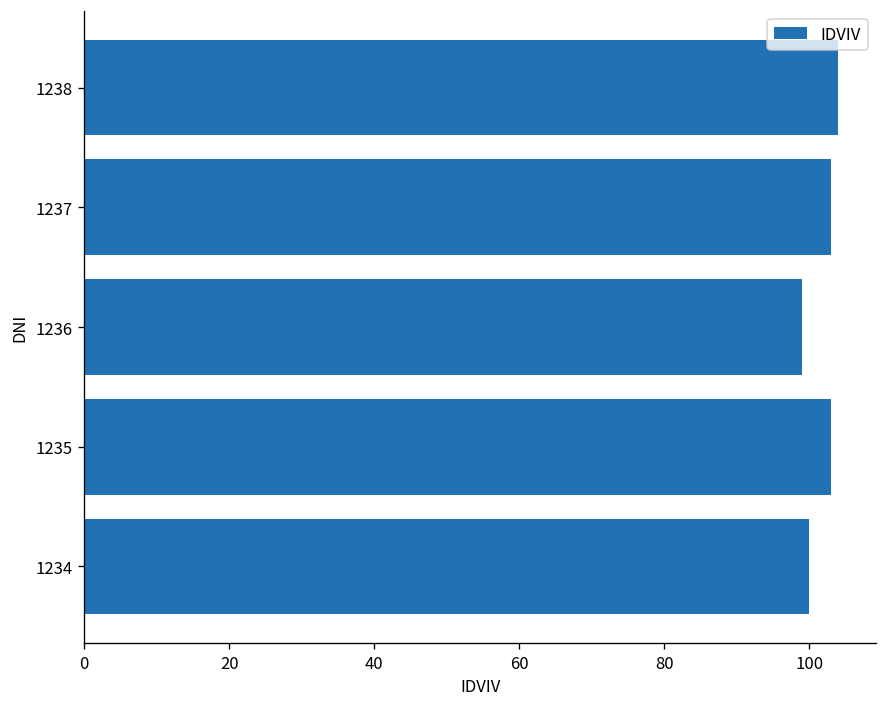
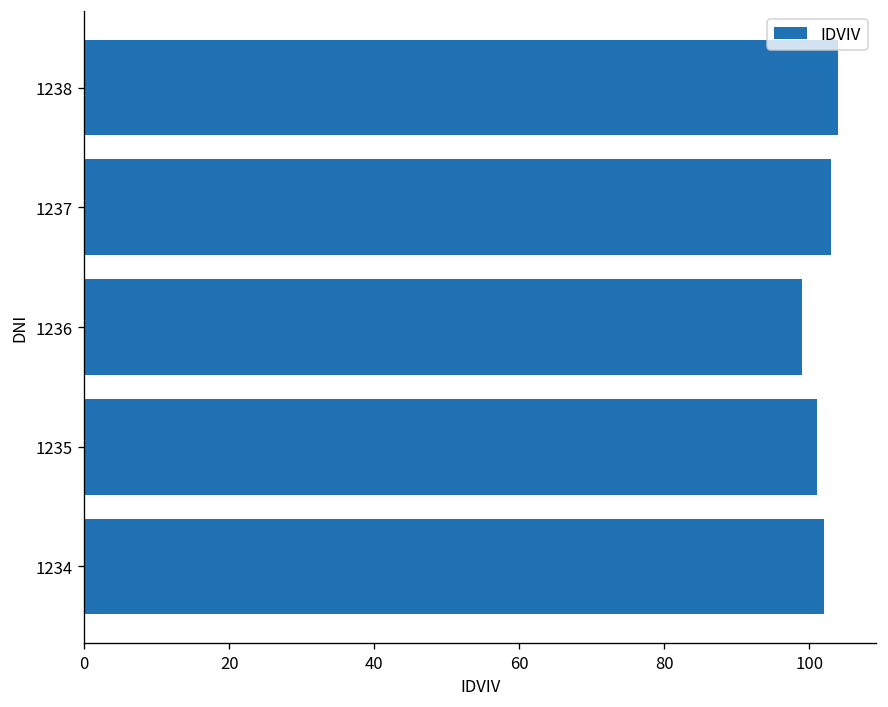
  {
    "1238": 104,
    "1237": 103,
    "1236": 99,
-   "1235": 103,
-   "1234": 100
+   "1235": 101,
+   "1234": 102
  }
